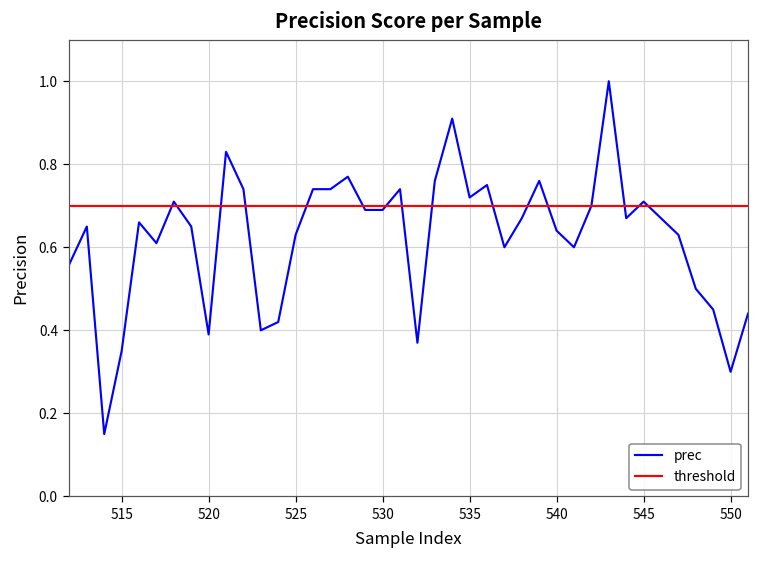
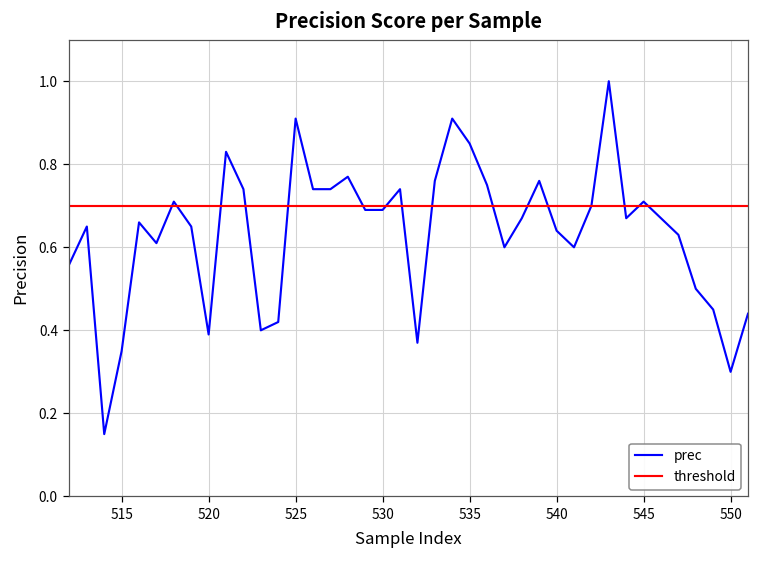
  {
    "prec": {
      "515": 0.35,
      "520": 0.39,
-     "525": 0.63,
+     "525": 0.91,
      "530": 0.69,
-     "535": 0.72,
+     "535": 0.85,
      "540": 0.64,
      "545": 0.71,
      "550": 0.30
    },
    "threshold": {
      "515": 0.70,
      "520": 0.70,
      "525": 0.70,
      "530": 0.70,
      "535": 0.70,
      "540": 0.70,
      "545": 0.70,
      "550": 0.70
    }
  }
